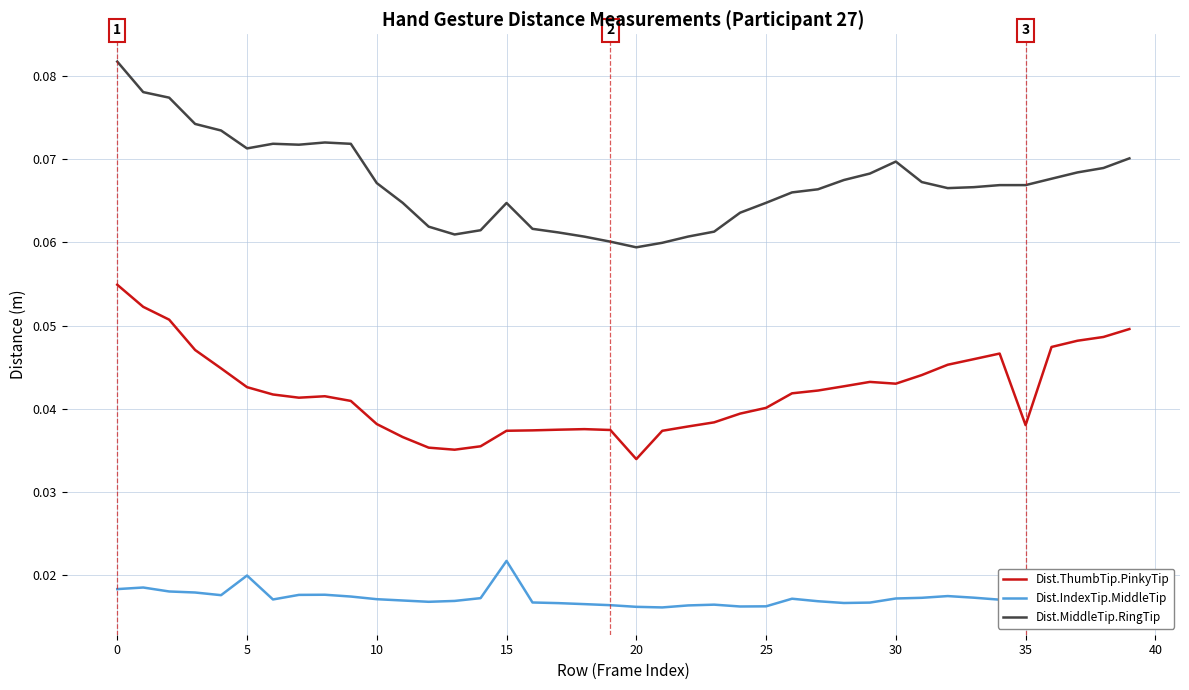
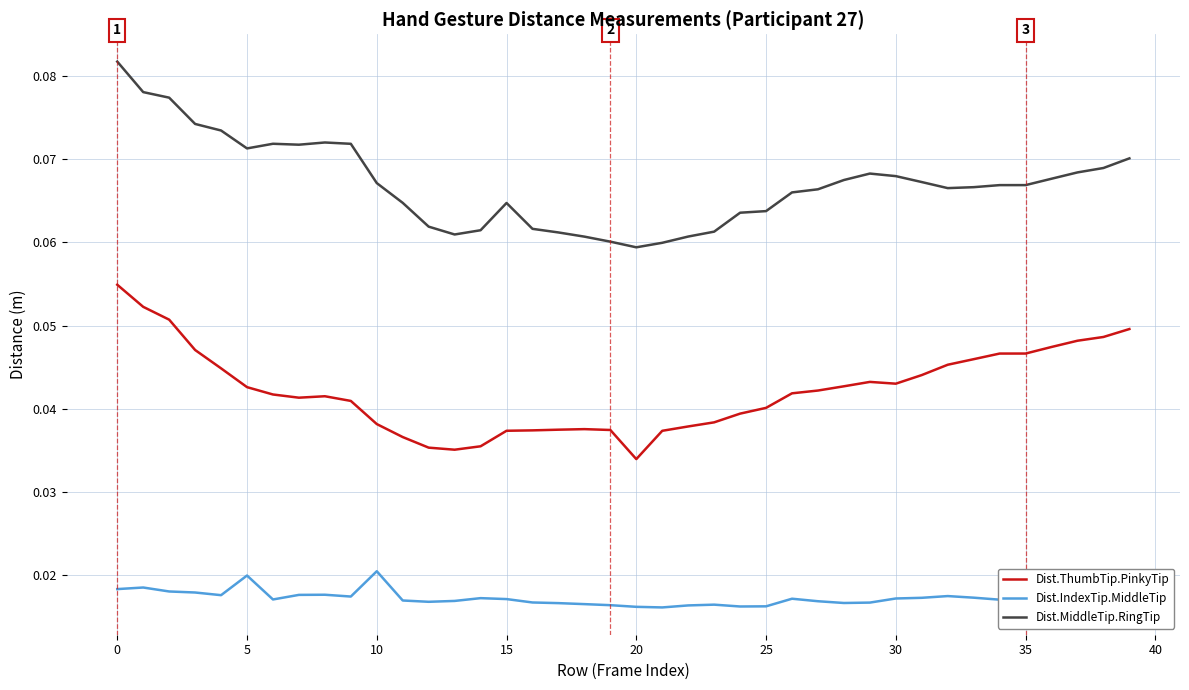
  {
    "Dist.ThumbTip.PinkyTip": {
      "0": 0.055,
      "5": 0.043,
      "10": 0.038,
      "15": 0.037,
      "20": 0.034,
      "25": 0.040,
      "30": 0.043,
-     "35": 0.038
+     "35": 0.047
    },
    "Dist.IndexTip.MiddleTip": {
      "0": 0.018,
      "5": 0.020,
-     "10": 0.017,
-     "15": 0.022,
+     "10": 0.021,
+     "15": 0.017,
      "20": 0.016,
      "25": 0.016,
      "30": 0.017
    },
    "Dist.MiddleTip.RingTip": {
      "5": 0.071,
      "10": 0.067,
      "15": 0.065,
      "20": 0.059,
-     "25": 0.065,
-     "30": 0.070,
+     "25": 0.064,
+     "30": 0.068,
      "35": 0.067
    }
  }
